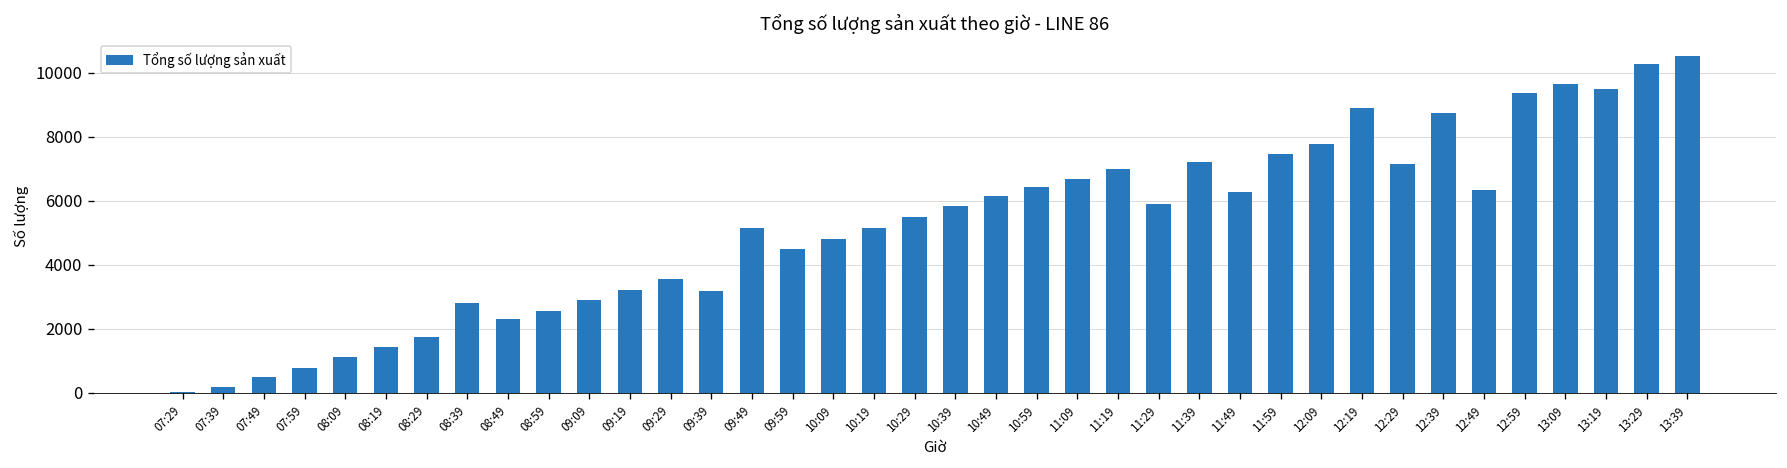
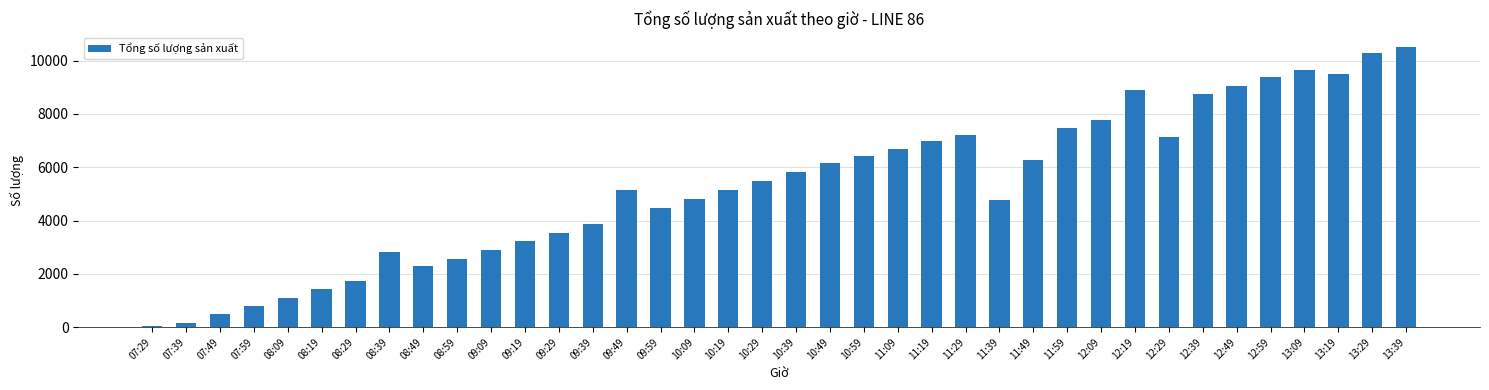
  {
    "07:39": 200,
    "07:49": 500,
    "07:59": 800,
    "08:09": 1100,
    "08:19": 1400,
    "08:29": 1700,
    "08:39": 2800,
    "08:49": 2300,
    "08:59": 2600,
    "09:09": 2900,
    "09:19": 3200,
    "09:29": 3500,
-   "09:39": 3200,
+   "09:39": 3900,
    "09:49": 5200,
    "09:59": 4500,
    "10:09": 4800,
    "10:19": 5200,
    "10:29": 5500,
    "10:39": 5800,
    "10:49": 6100,
    "10:59": 6400,
    "11:09": 6700,
    "11:19": 7000,
-   "11:29": 5900,
-   "11:39": 7200,
+   "11:29": 7200,
+   "11:39": 4800,
    "11:49": 6300,
    "11:59": 7500,
    "12:09": 7800,
    "12:19": 8900,
    "12:29": 7100,
    "12:39": 8700,
-   "12:49": 6300,
+   "12:49": 9000,
    "12:59": 9400,
    "13:09": 9700,
    "13:19": 9500,
    "13:29": 10300,
    "13:39": 10500
  }
